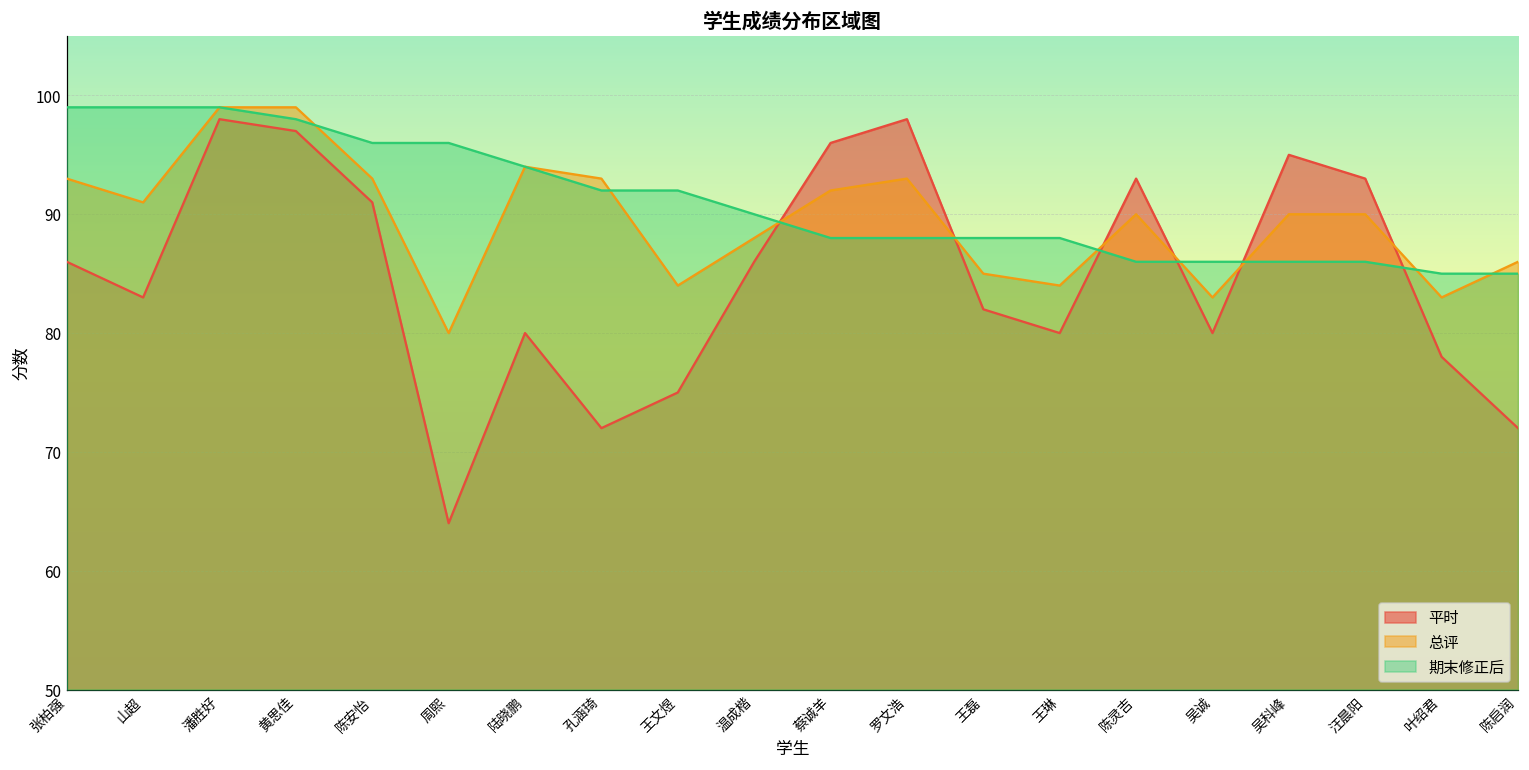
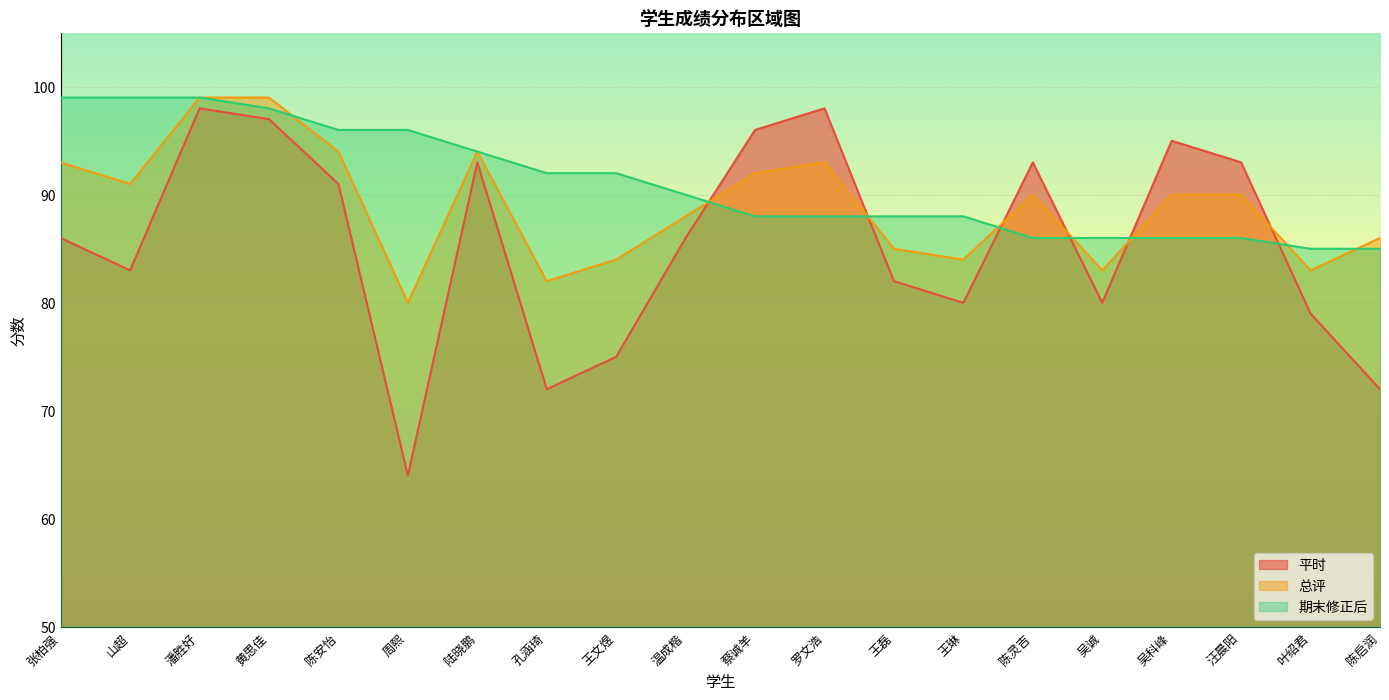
  {
    "平时": {
      "张柏强": 86,
      "山超": 83,
      "潘胜好": 98,
      "黄思佳": 97,
      "陈安怡": 91,
      "周熙": 64,
-     "陆晓鹏": 80,
+     "陆晓鹏": 93,
      "孔涵琦": 72,
      "王文煜": 75,
      "温成楷": 86,
      "蔡诚羊": 96,
      "罗文浩": 98,
      "王磊": 82,
      "王琳": 80,
      "陈灵吉": 93,
      "吴诚": 80,
      "吴科峰": 95,
      "汪晨阳": 93,
-     "叶绍君": 78,
+     "叶绍君": 79,
      "陈启润": 72
    },
    "总评": {
      "张柏强": 93,
      "山超": 91,
      "黄思佳": 99,
-     "陈安怡": 93,
+     "陈安怡": 94,
      "周熙": 80,
-     "孔涵琦": 93,
+     "孔涵琦": 82,
      "王文煜": 84,
      "温成楷": 88,
      "蔡诚羊": 92,
      "罗文浩": 93,
      "王磊": 85,
      "王琳": 84,
      "陈灵吉": 90,
      "吴诚": 83,
      "吴科峰": 90,
      "汪晨阳": 90,
      "叶绍君": 83,
      "陈启润": 86
    },
    "期末修正后": {
      "张柏强": 99,
      "山超": 99,
      "黄思佳": 98,
      "陈安怡": 96,
      "周熙": 96,
      "孔涵琦": 92,
      "王文煜": 92,
      "温成楷": 90,
      "蔡诚羊": 88,
      "罗文浩": 88,
      "王磊": 88,
      "王琳": 88,
      "陈灵吉": 86,
      "吴诚": 86,
      "吴科峰": 86,
      "汪晨阳": 86,
      "叶绍君": 85,
      "陈启润": 85
    }
  }
